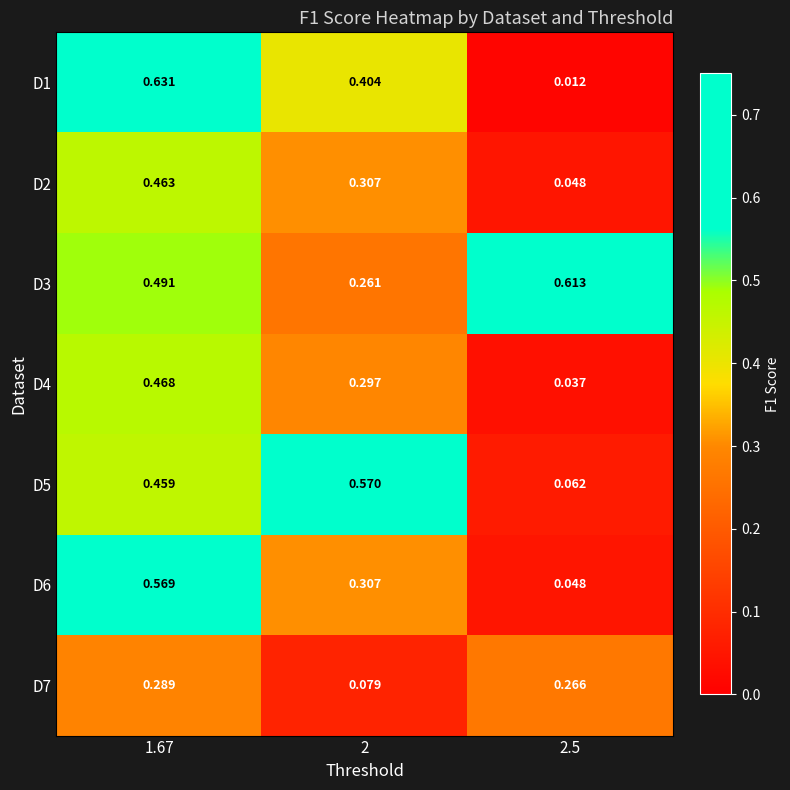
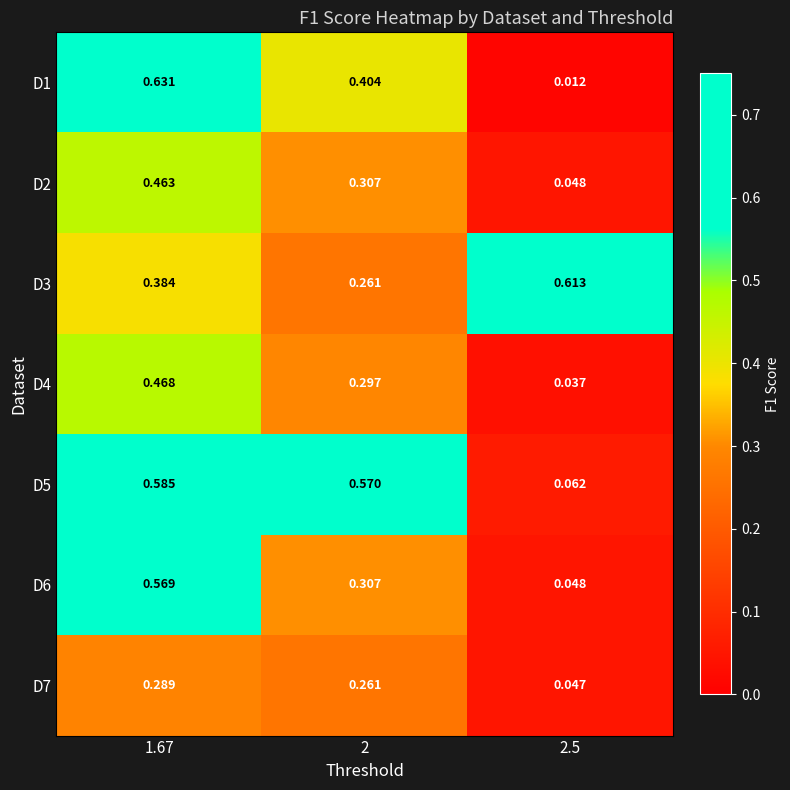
  {
    "D1": {
      "1.67": 0.631,
      "2": 0.404,
      "2.5": 0.012
    },
    "D2": {
      "1.67": 0.463,
      "2": 0.307,
      "2.5": 0.048
    },
    "D3": {
-     "1.67": 0.491,
+     "1.67": 0.384,
      "2": 0.261,
      "2.5": 0.613
    },
    "D4": {
      "1.67": 0.468,
      "2": 0.297,
      "2.5": 0.037
    },
    "D5": {
-     "1.67": 0.459,
+     "1.67": 0.585,
      "2": 0.570,
      "2.5": 0.062
    },
    "D6": {
      "1.67": 0.569,
      "2": 0.307,
      "2.5": 0.048
    },
    "D7": {
      "1.67": 0.289,
-     "2": 0.079,
-     "2.5": 0.266
+     "2": 0.261,
+     "2.5": 0.047
    }
  }
